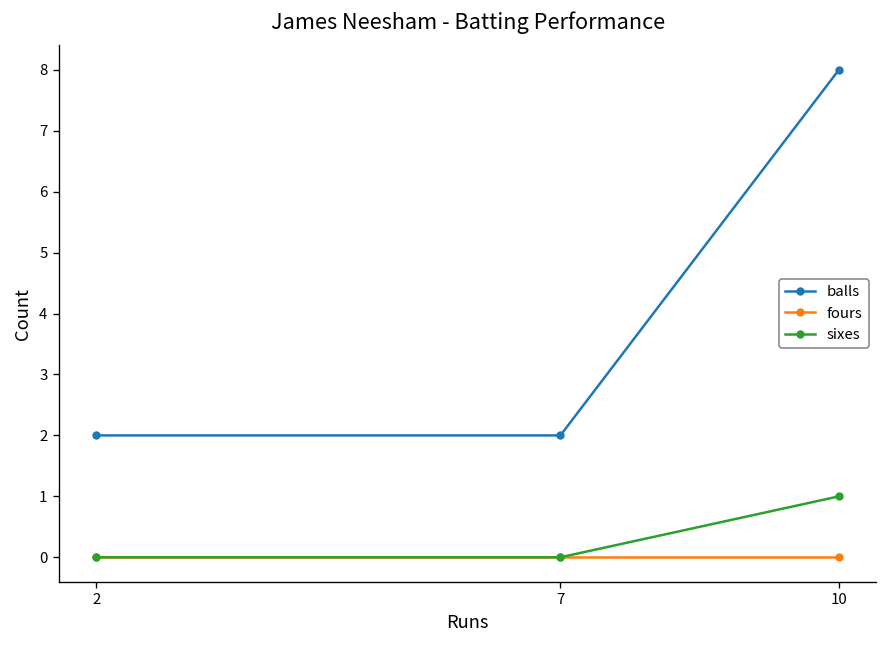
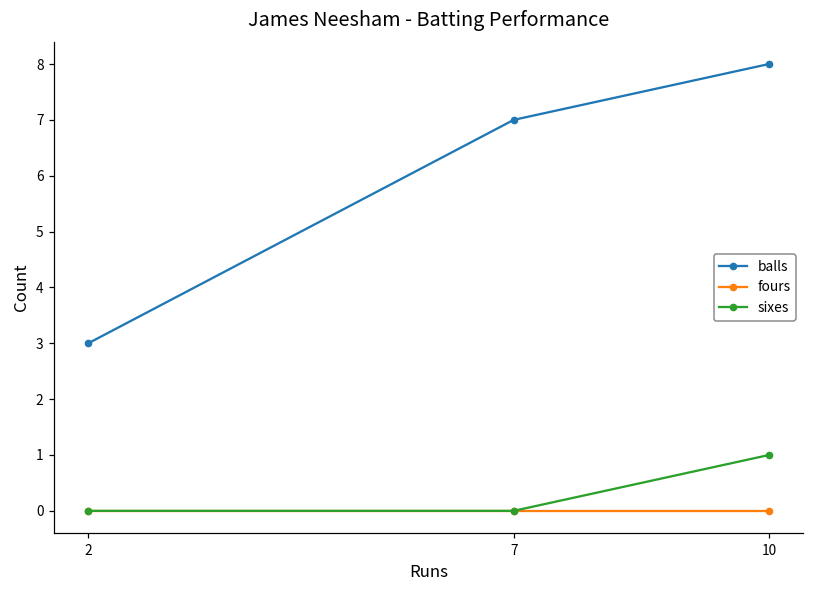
  {
    "balls": {
-     "2": 2,
-     "7": 2,
+     "2": 3,
+     "7": 7,
      "10": 8
    },
    "fours": {
      "10": 0
    },
    "sixes": {
      "10": 1
    }
  }
